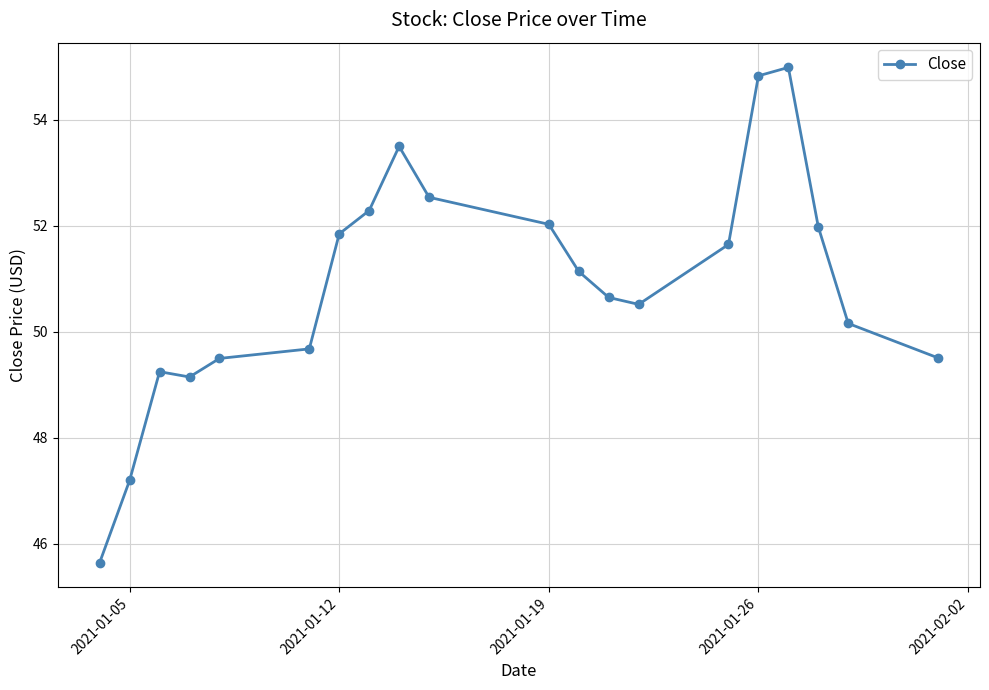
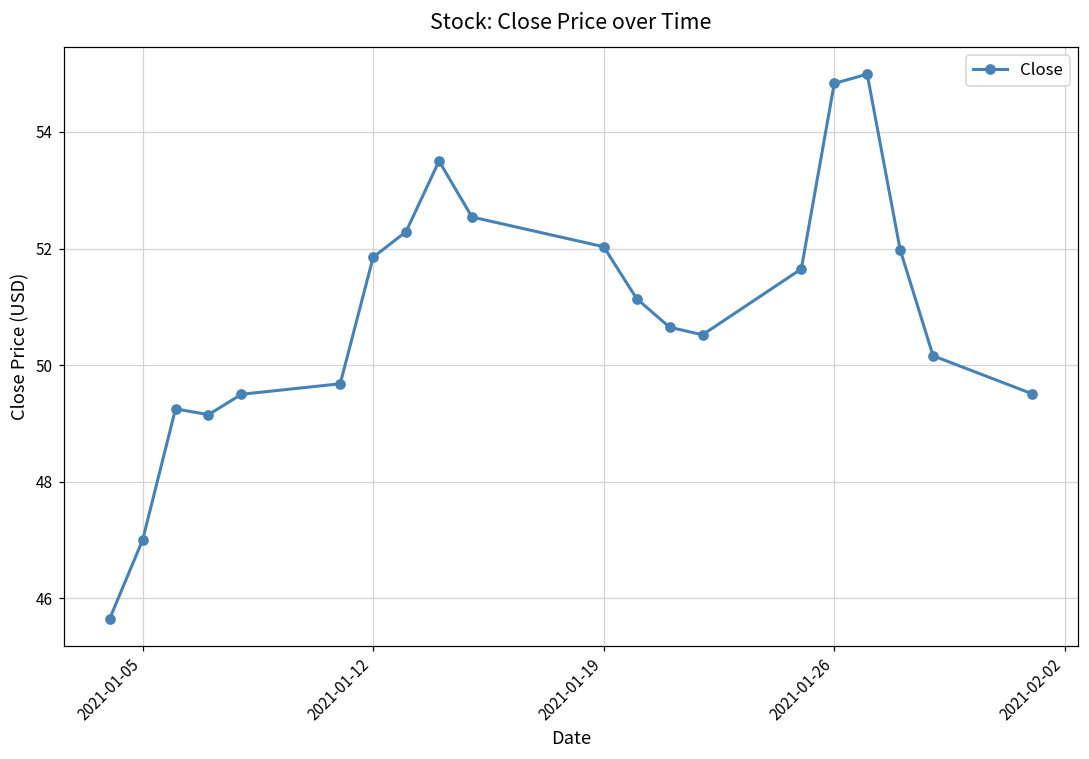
  {
-   "2021-01-05": 47.2,
+   "2021-01-05": 47.0,
    "2021-01-12": 51.8,
    "2021-01-19": 52.0,
    "2021-01-26": 54.8
  }
